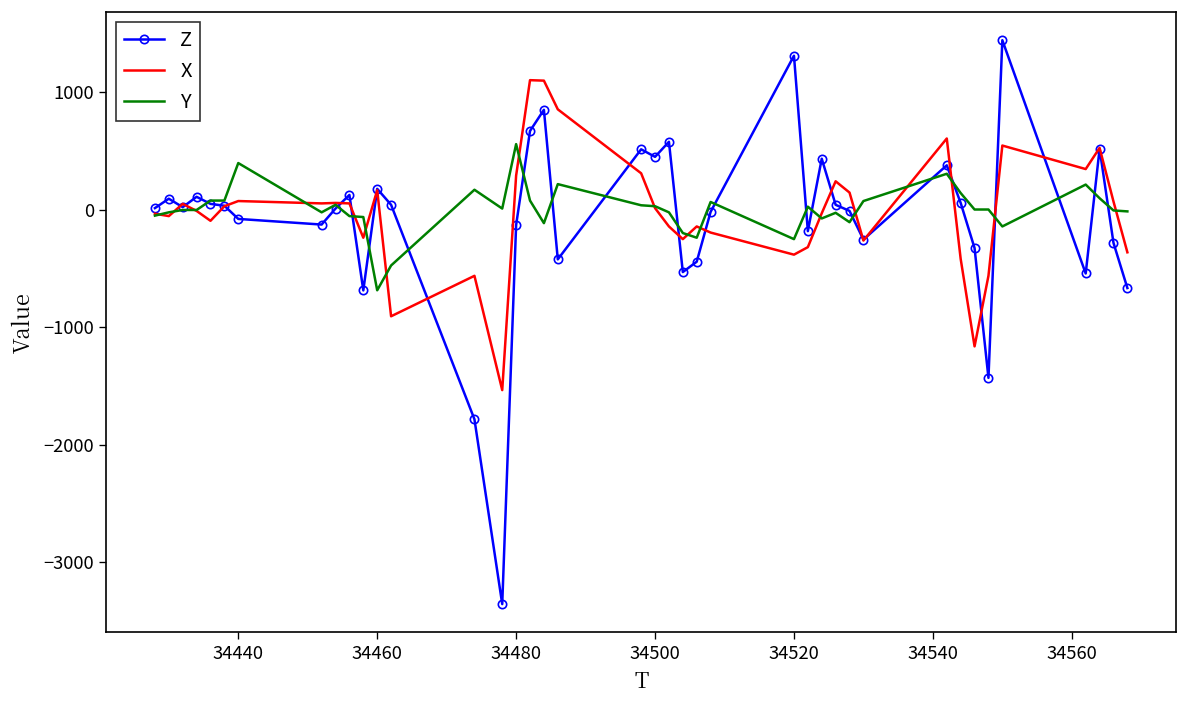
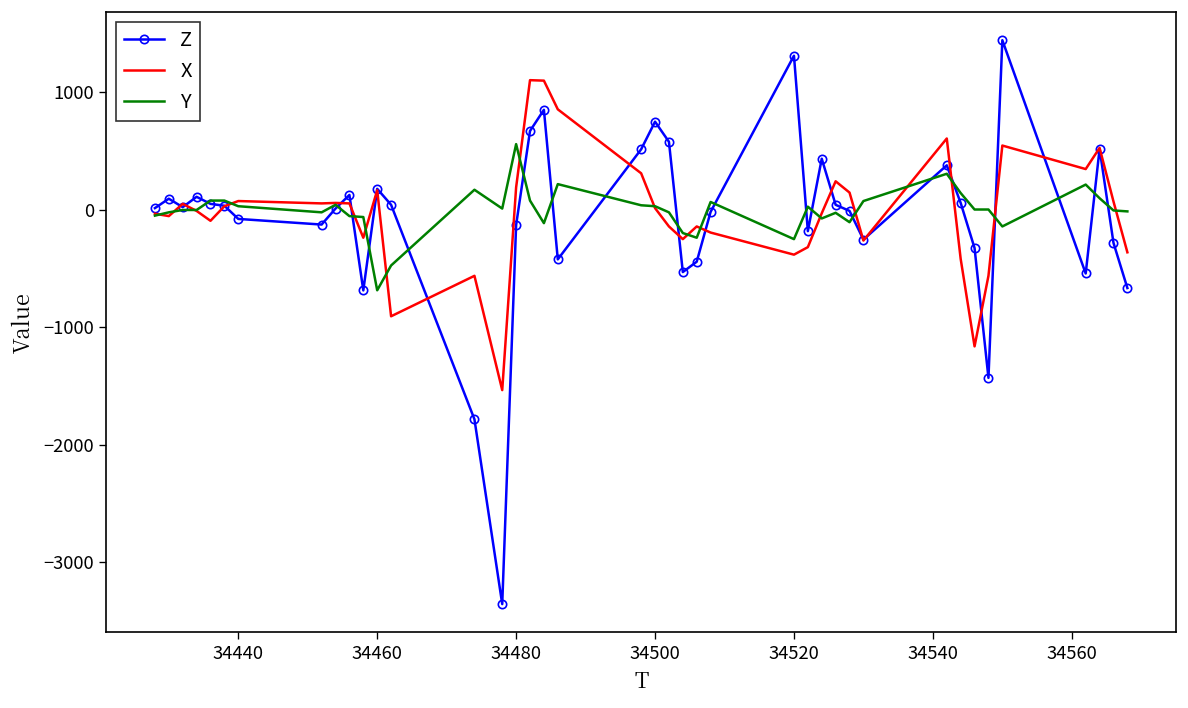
  {
    "Z": {
      "34440": -100,
      "34480": -100,
-     "34500": 400,
+     "34500": 700,
      "34520": 1300
    },
    "X": {
      "34440": 100,
-     "34480": 300,
+     "34480": 200,
      "34520": -400
    },
    "Y": {
-     "34440": 400,
+     "34440": 0,
      "34460": -700,
      "34480": 600,
      "34520": -300
    }
  }
